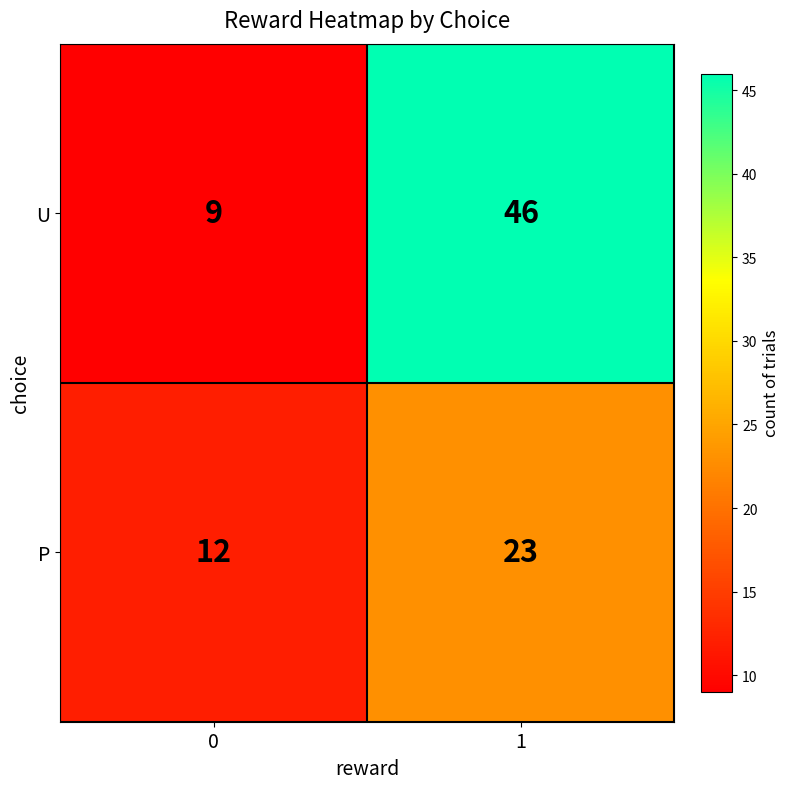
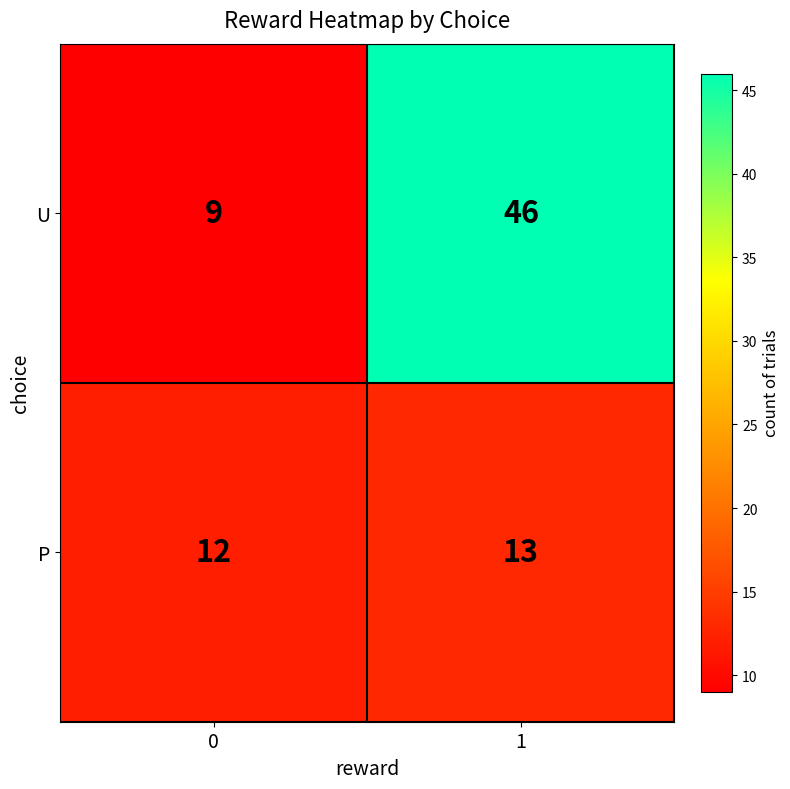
  {
    "U": {
      "0": 9,
      "1": 46
    },
    "P": {
      "0": 12,
-     "1": 23
+     "1": 13
    }
  }
